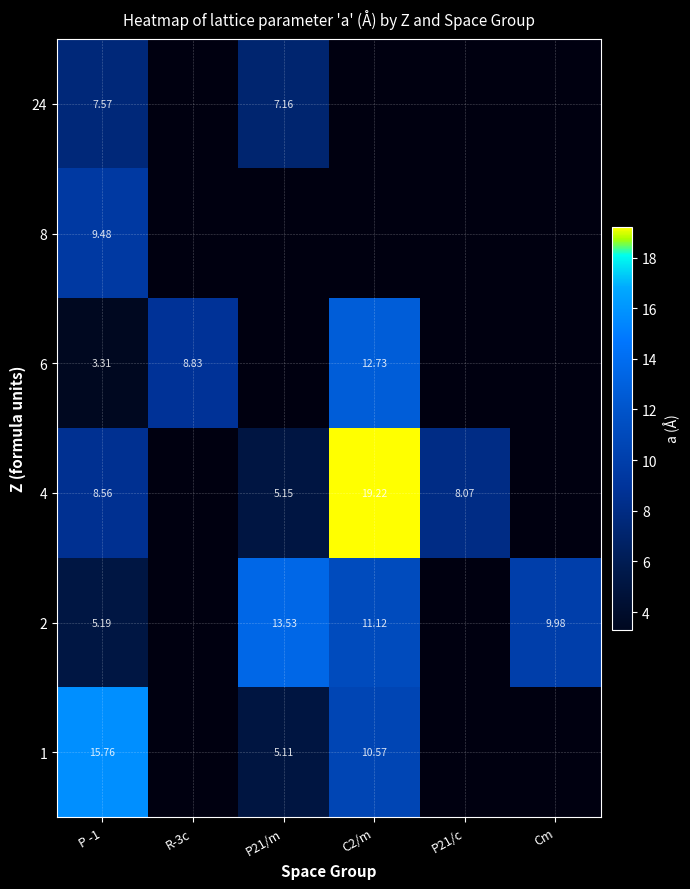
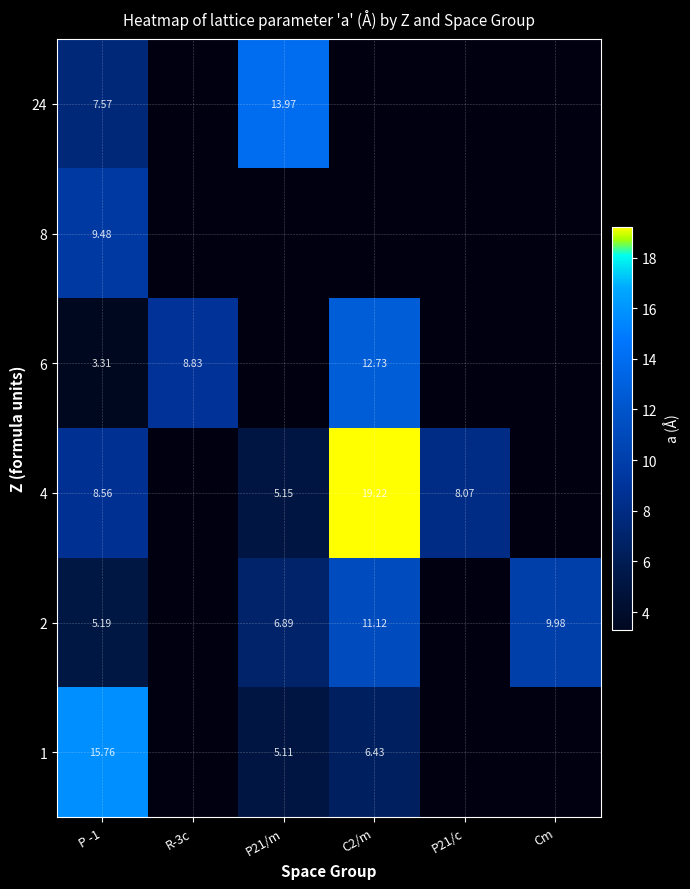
  {
    "24": {
      "P -1": 7.57,
-     "P21/m": 7.16
+     "P21/m": 13.97
    },
    "8": {
      "P -1": 9.48
    },
    "6": {
      "P -1": 3.31,
      "R-3c": 8.83,
      "C2/m": 12.73
    },
    "4": {
      "P -1": 8.56,
      "P21/m": 5.15,
      "C2/m": 19.22,
      "P21/c": 8.07
    },
    "2": {
      "P -1": 5.19,
-     "P21/m": 13.53,
+     "P21/m": 6.89,
      "C2/m": 11.12,
      "Cm": 9.98
    },
    "1": {
      "P -1": 15.76,
      "P21/m": 5.11,
-     "C2/m": 10.57
+     "C2/m": 6.43
    }
  }
